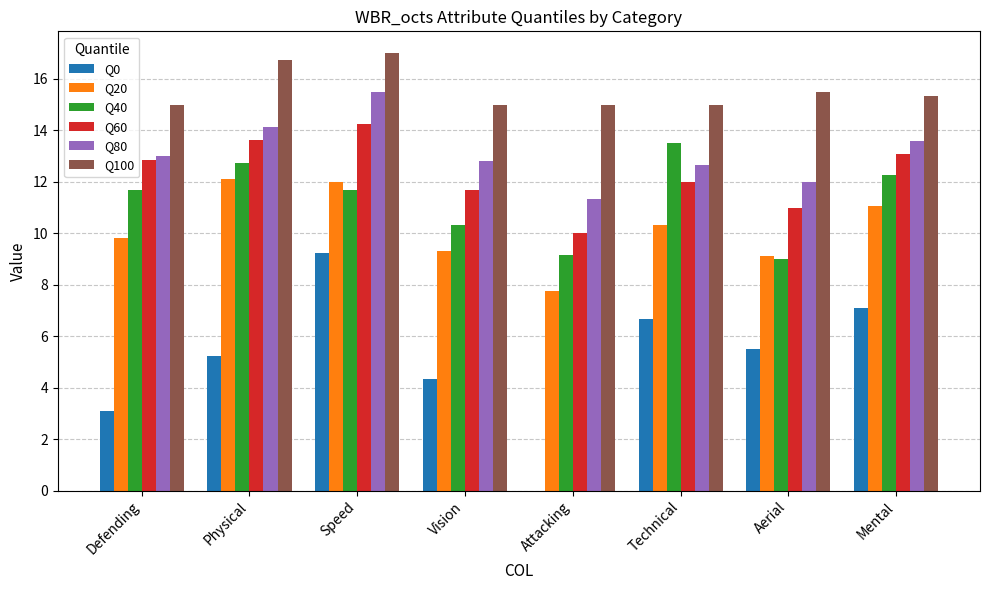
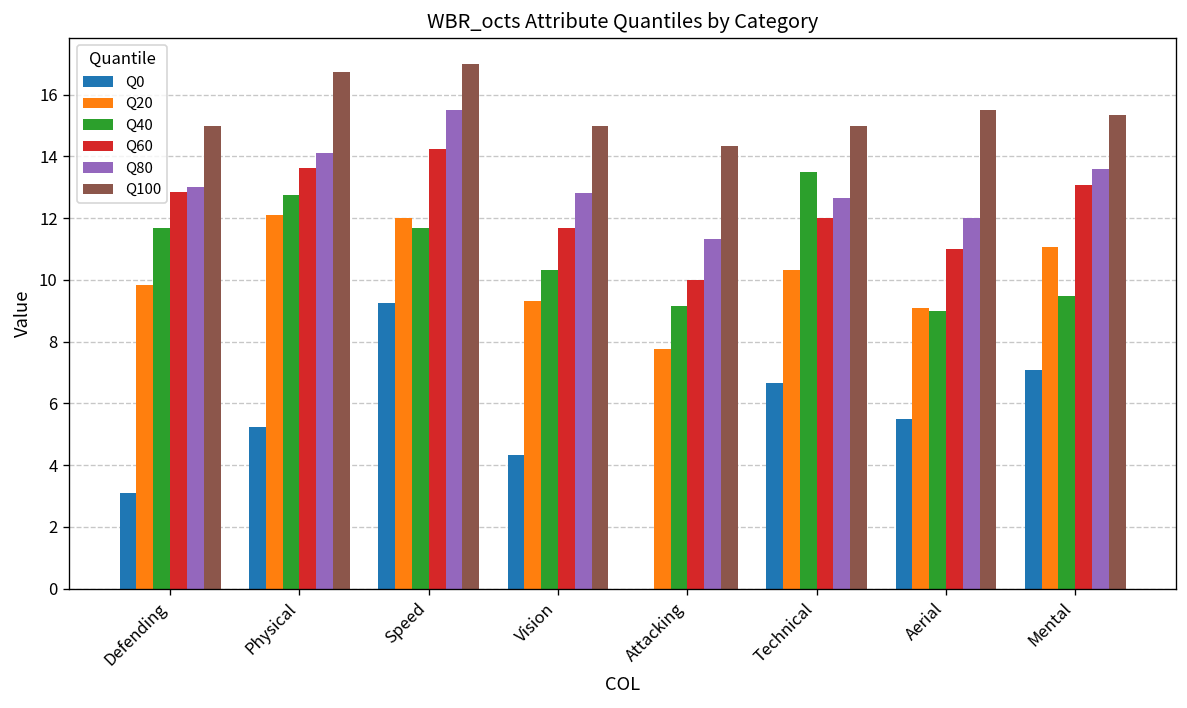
  {
    "Q0": {
      "Defending": 3.1,
      "Physical": 5.3,
      "Speed": 9.3,
      "Vision": 4.3,
      "Attacking": 0.0,
      "Technical": 6.7,
      "Aerial": 5.5,
      "Mental": 7.1
    },
    "Q20": {
      "Defending": 9.8,
      "Physical": 12.1,
      "Speed": 12.0,
      "Vision": 9.3,
      "Attacking": 7.8,
      "Technical": 10.3,
      "Aerial": 9.1,
      "Mental": 11.1
    },
    "Q40": {
      "Defending": 11.7,
      "Physical": 12.8,
      "Speed": 11.7,
      "Vision": 10.3,
      "Attacking": 9.2,
      "Technical": 13.5,
      "Aerial": 9.0,
-     "Mental": 12.3
+     "Mental": 9.5
    },
    "Q60": {
      "Defending": 12.9,
      "Physical": 13.6,
      "Speed": 14.3,
      "Vision": 11.7,
      "Attacking": 10.0,
      "Technical": 12.0,
      "Aerial": 11.0,
      "Mental": 13.1
    },
    "Q80": {
      "Defending": 13.0,
      "Physical": 14.1,
      "Speed": 15.5,
      "Vision": 12.8,
      "Attacking": 11.3,
      "Technical": 12.7,
      "Aerial": 12.0,
      "Mental": 13.6
    },
    "Q100": {
      "Defending": 15.0,
      "Physical": 16.8,
      "Speed": 17.0,
      "Vision": 15.0,
-     "Attacking": 15.0,
+     "Attacking": 14.3,
      "Technical": 15.0,
      "Aerial": 15.5,
      "Mental": 15.3
    }
  }
